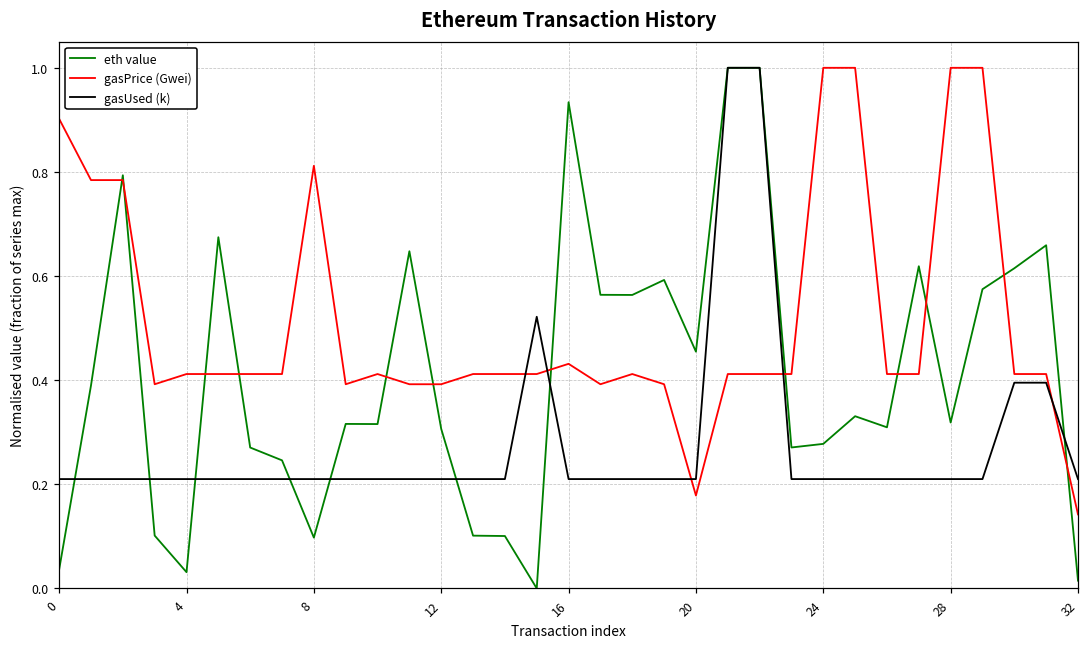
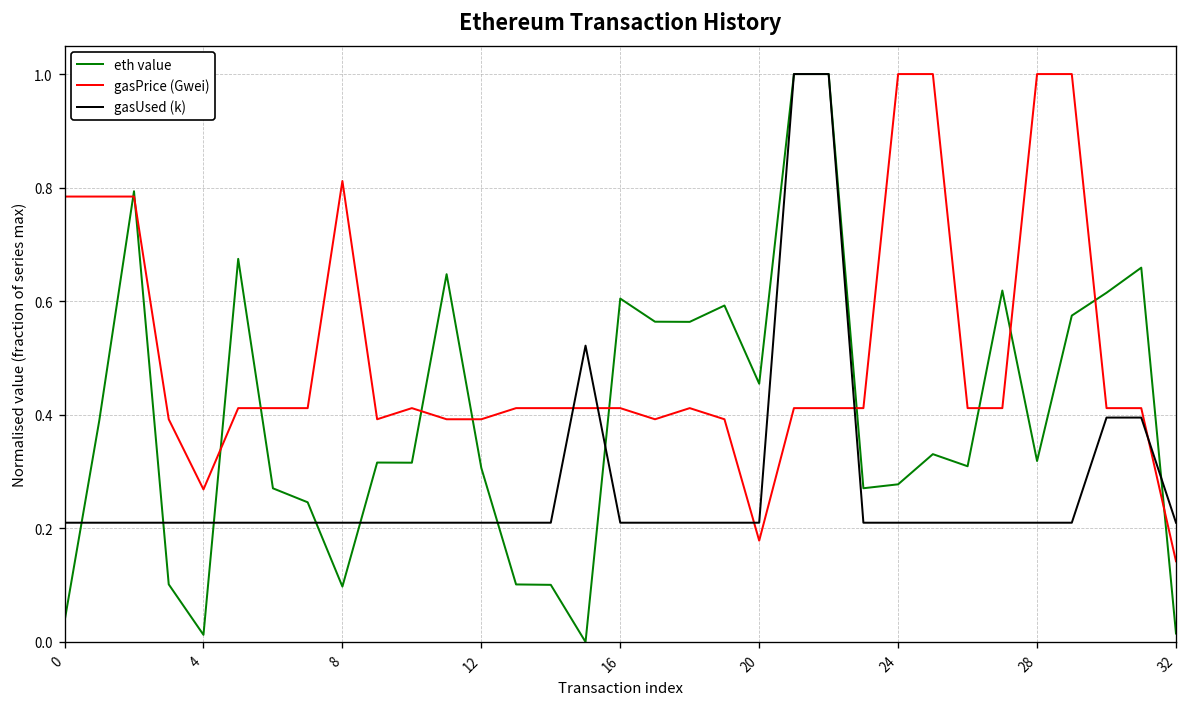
  {
    "eth value": {
      "0": 0.04,
-     "4": 0.03,
+     "4": 0.01,
      "8": 0.10,
      "12": 0.31,
-     "16": 0.93,
+     "16": 0.60,
      "20": 0.45,
      "24": 0.28,
      "28": 0.32,
      "32": 0.01
    },
    "gasPrice (Gwei)": {
-     "0": 0.90,
-     "4": 0.41,
+     "0": 0.78,
+     "4": 0.27,
      "8": 0.81,
      "12": 0.39,
-     "16": 0.43,
+     "16": 0.41,
      "20": 0.18,
      "24": 1.00,
      "28": 1.00,
      "32": 0.14
    },
    "gasUsed (k)": {
      "0": 0.21,
      "4": 0.21,
      "8": 0.21,
      "12": 0.21,
      "16": 0.21,
      "20": 0.21,
      "24": 0.21,
      "28": 0.21,
      "32": 0.21
    }
  }
